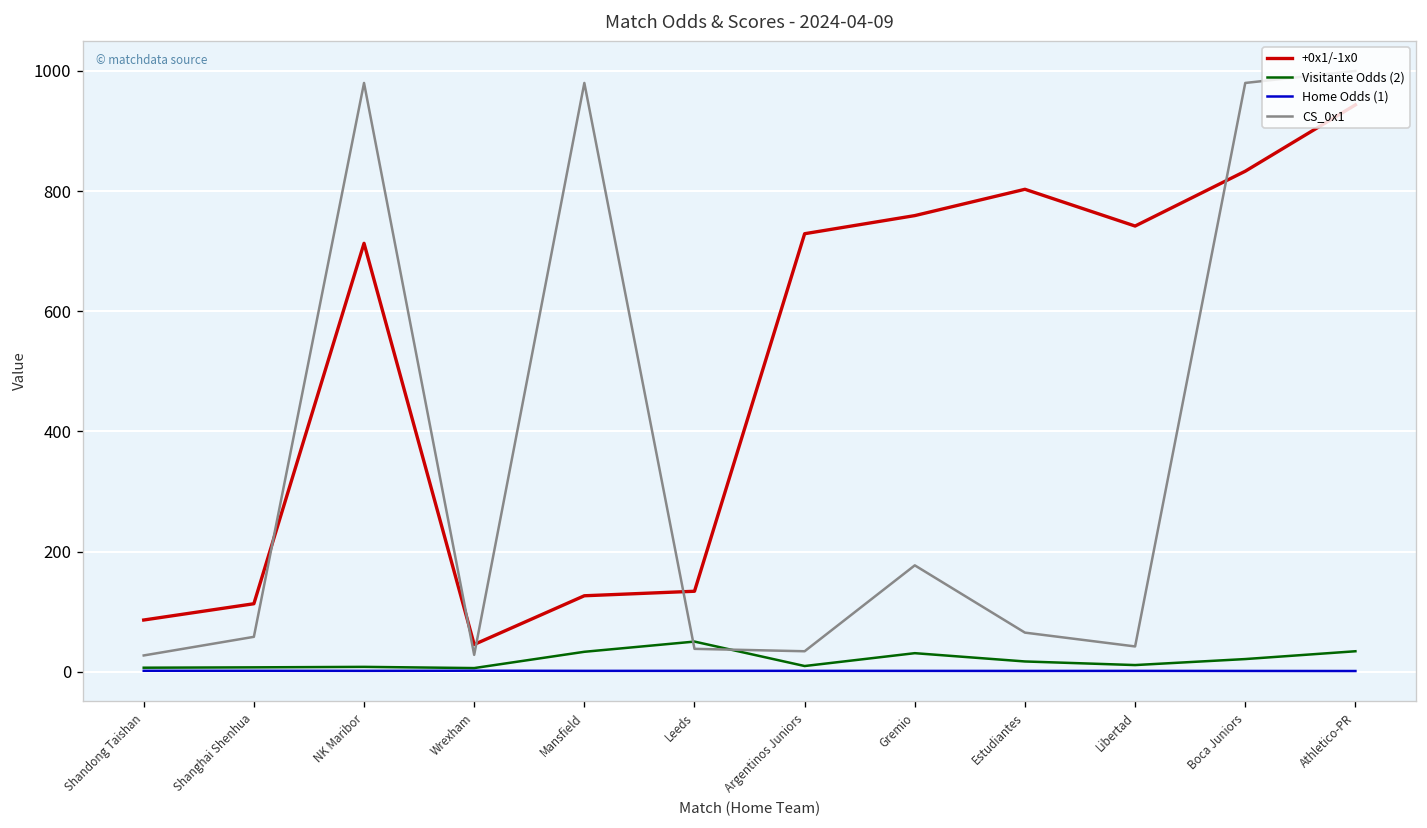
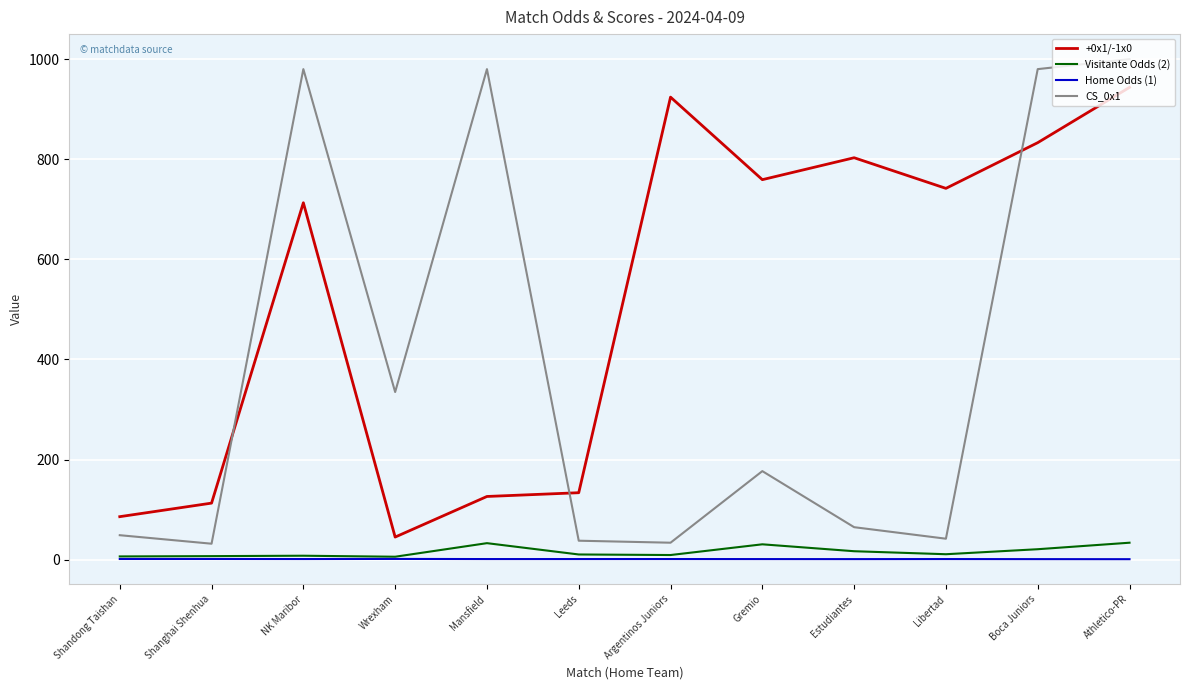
  {
    "+0x1/-1x0": {
      "Shandong Taishan": 90,
      "Shanghai Shenhua": 110,
      "NK Maribor": 710,
      "Wrexham": 50,
      "Mansfield": 130,
      "Leeds": 130,
-     "Argentinos Juniors": 730,
+     "Argentinos Juniors": 920,
      "Gremio": 760,
      "Estudiantes": 800,
      "Libertad": 740,
      "Boca Juniors": 830
    },
    "Visitante Odds (2)": {
      "Shandong Taishan": 10,
      "Shanghai Shenhua": 10,
      "NK Maribor": 10,
      "Mansfield": 30,
-     "Leeds": 50,
+     "Leeds": 10,
      "Argentinos Juniors": 10,
      "Gremio": 30,
      "Estudiantes": 20,
      "Libertad": 10,
      "Boca Juniors": 20,
      "Athletico-PR": 30
    },
    "Home Odds (1)": {
      "Shandong Taishan": 0,
      "Shanghai Shenhua": 0,
      "NK Maribor": 0,
      "Mansfield": 0,
      "Leeds": 0,
      "Argentinos Juniors": 0,
      "Gremio": 0,
      "Estudiantes": 0,
      "Libertad": 0,
      "Boca Juniors": 0,
      "Athletico-PR": 0
    },
    "CS_0x1": {
-     "Shandong Taishan": 30,
-     "Shanghai Shenhua": 60,
+     "Shandong Taishan": 50,
+     "Shanghai Shenhua": 30,
      "NK Maribor": 980,
-     "Wrexham": 30,
+     "Wrexham": 340,
      "Mansfield": 980,
      "Leeds": 40,
      "Argentinos Juniors": 30,
      "Gremio": 180,
      "Estudiantes": 70,
      "Libertad": 40,
      "Boca Juniors": 980
    }
  }
